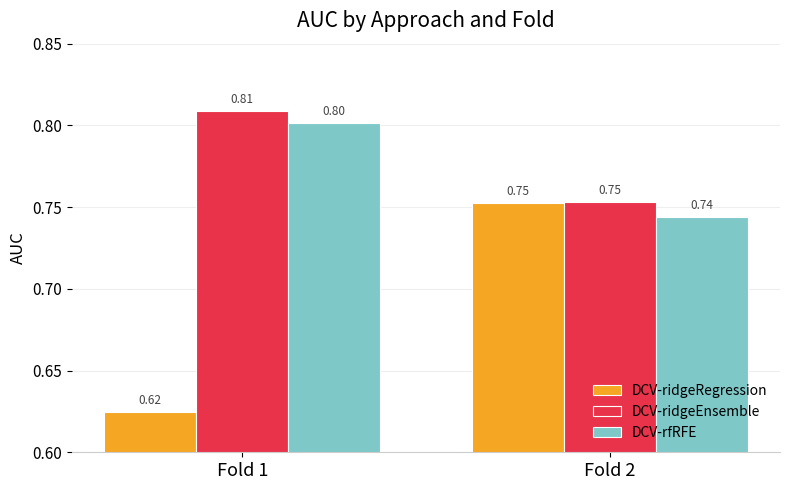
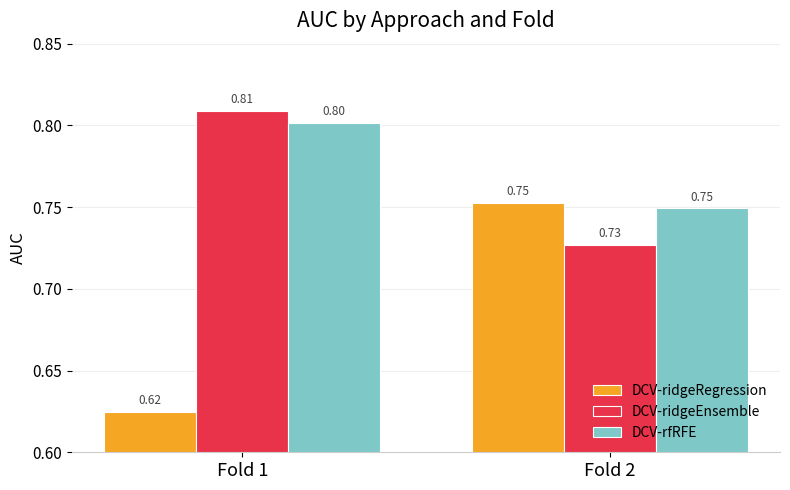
  {
    "DCV-ridgeRegression": {
      "Fold 1": 0.62,
      "Fold 2": 0.75
    },
    "DCV-ridgeEnsemble": {
      "Fold 1": 0.81,
-     "Fold 2": 0.75
+     "Fold 2": 0.73
    },
    "DCV-rfRFE": {
      "Fold 1": 0.80,
-     "Fold 2": 0.74
+     "Fold 2": 0.75
    }
  }
